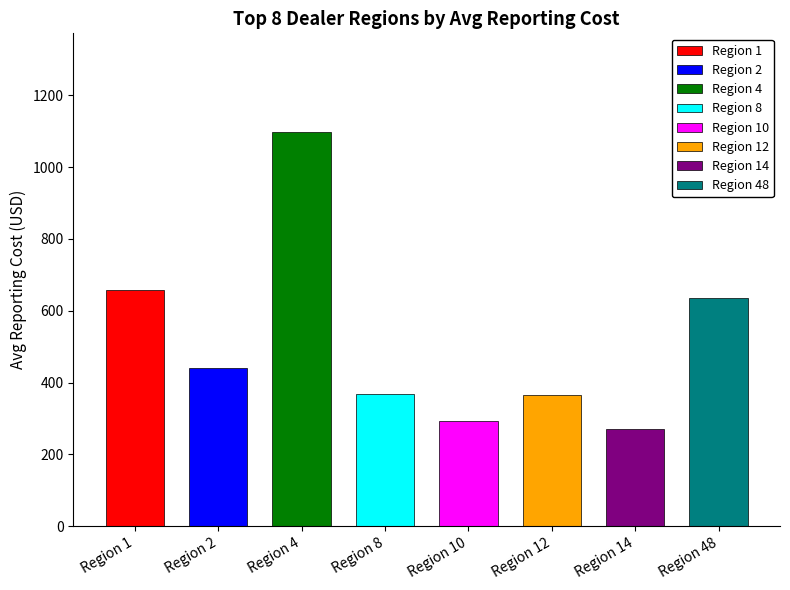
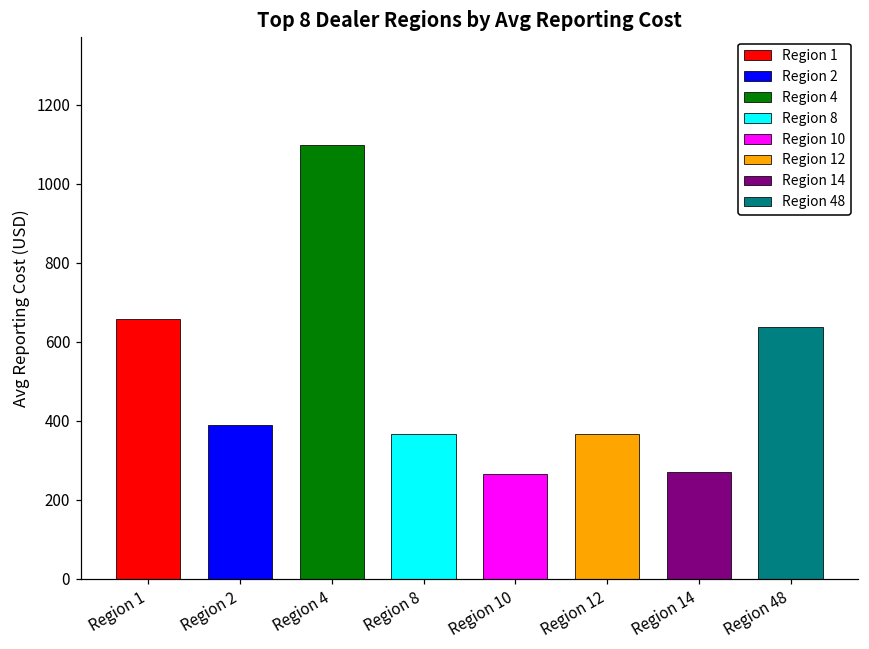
  {
    "Region 1": 660,
-   "Region 2": 440,
+   "Region 2": 390,
    "Region 4": 1100,
    "Region 8": 370,
-   "Region 10": 290,
+   "Region 10": 270,
    "Region 12": 370,
    "Region 14": 270,
    "Region 48": 640
  }
